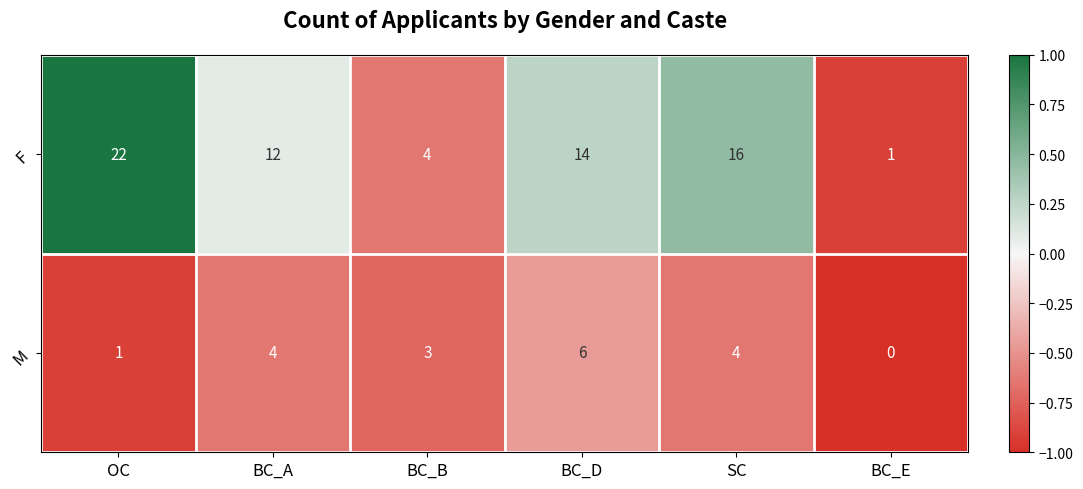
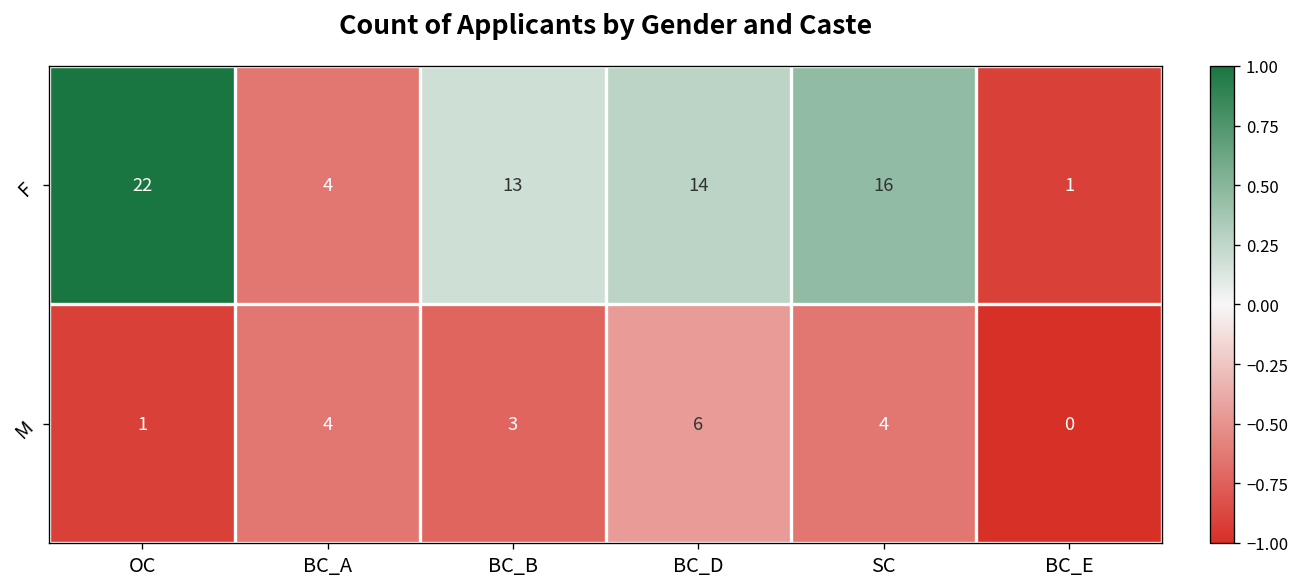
  {
    "F": {
      "OC": 22,
-     "BC_A": 12,
-     "BC_B": 4,
+     "BC_A": 4,
+     "BC_B": 13,
      "BC_D": 14,
      "SC": 16,
      "BC_E": 1
    },
    "M": {
      "OC": 1,
      "BC_A": 4,
      "BC_B": 3,
      "BC_D": 6,
      "SC": 4,
      "BC_E": 0
    }
  }
